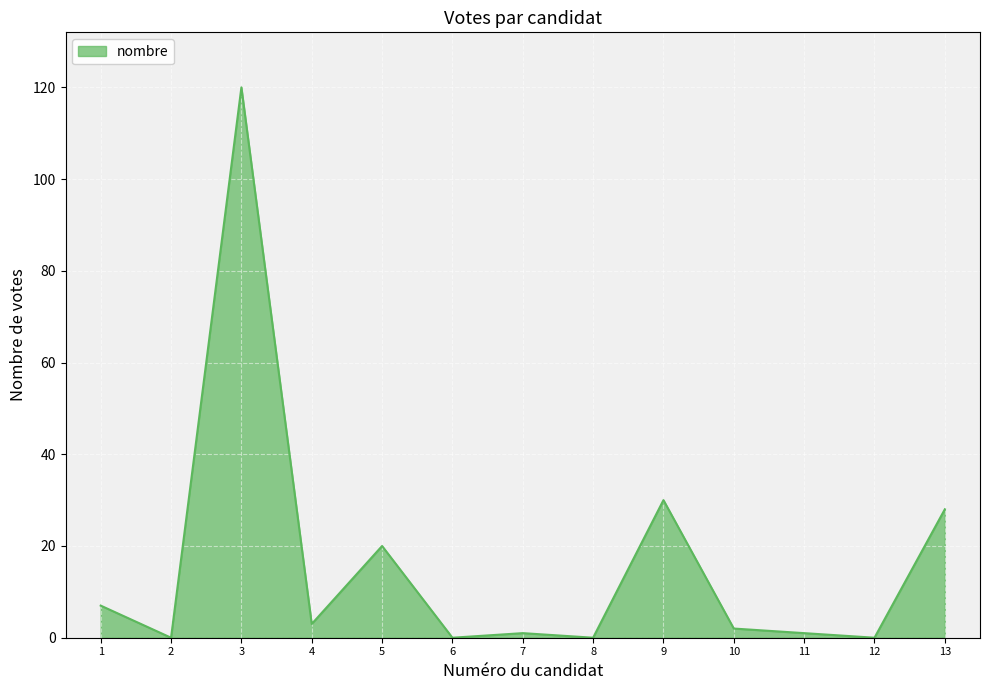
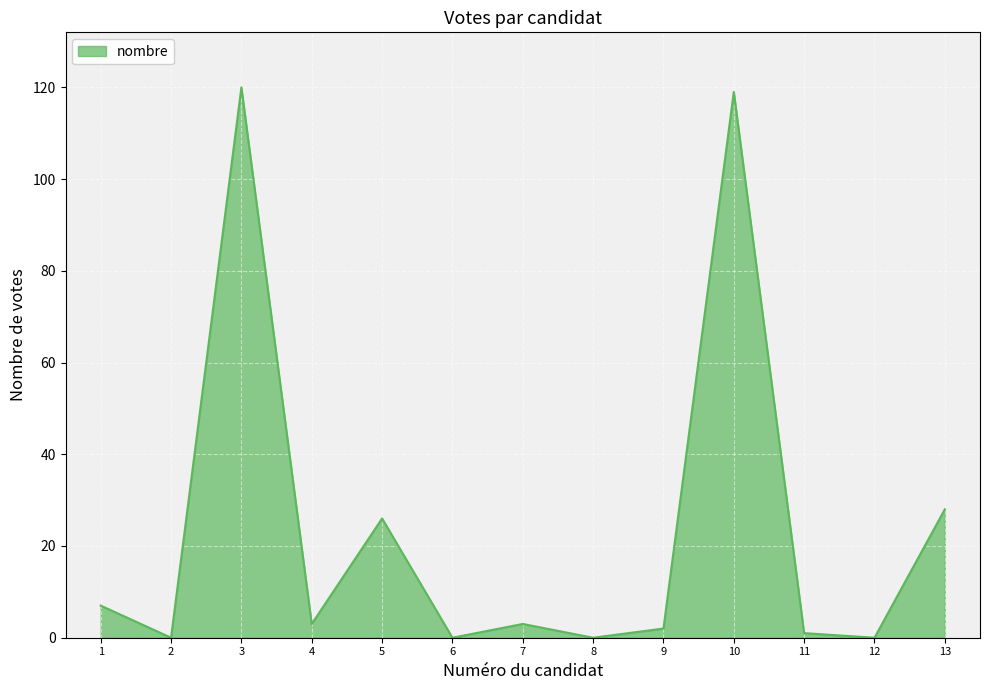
  {
    "1": 7,
    "2": 0,
    "3": 120,
    "4": 3,
-   "5": 20,
+   "5": 26,
    "6": 0,
-   "7": 1,
+   "7": 3,
    "8": 0,
-   "9": 30,
-   "10": 2,
+   "9": 2,
+   "10": 119,
    "11": 1,
    "12": 0,
    "13": 28
  }
